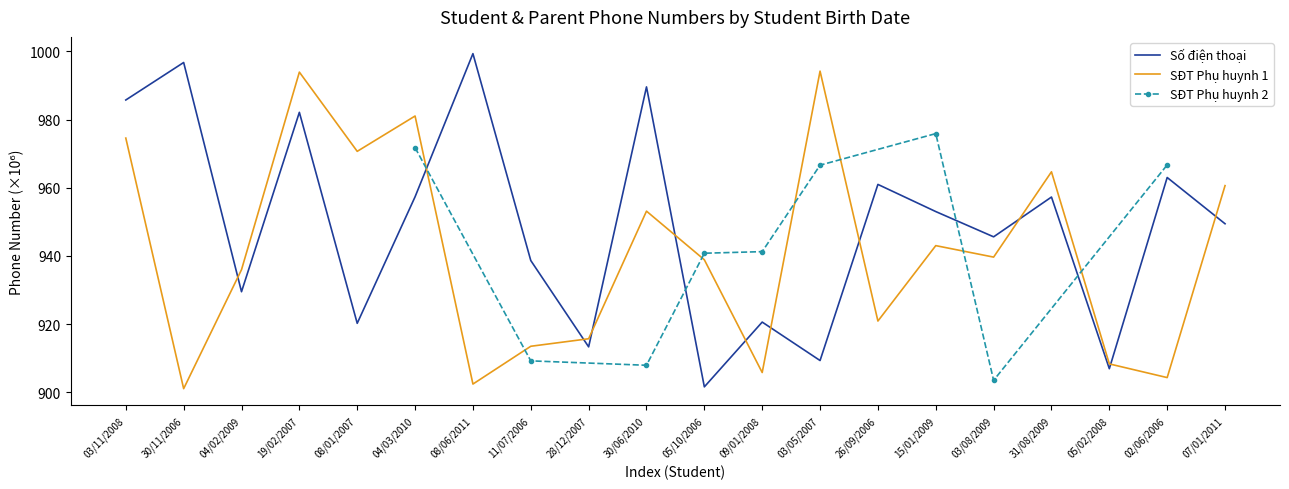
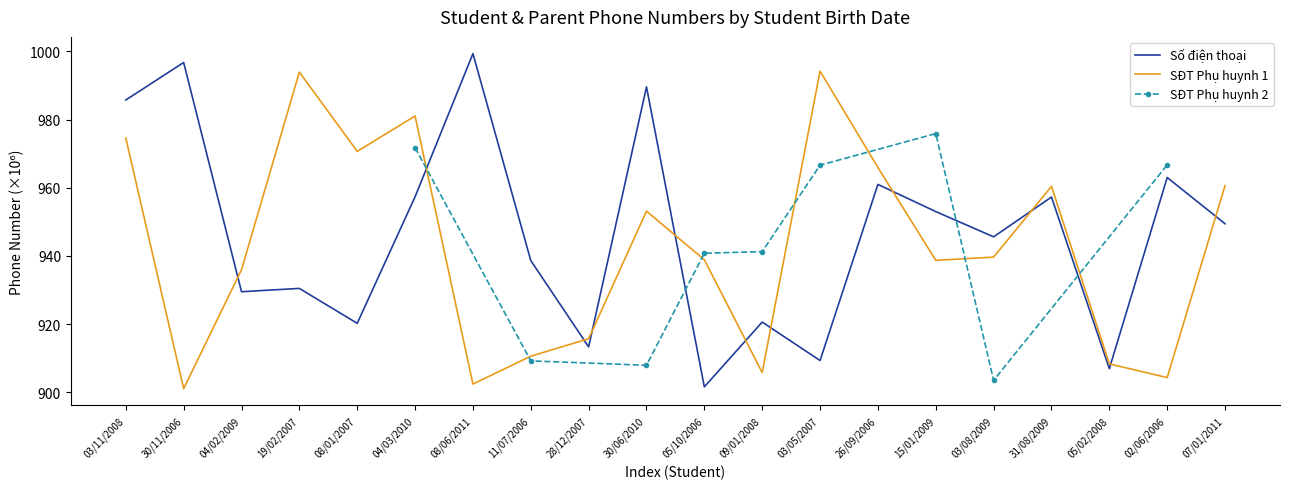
  {
    "Số điện thoại": {
      "03/11/2008": 986,
      "30/11/2006": 997,
      "04/02/2009": 930,
-     "19/02/2007": 982,
+     "19/02/2007": 930,
      "08/01/2007": 920,
      "04/03/2010": 957,
      "08/06/2011": 999,
      "11/07/2006": 939,
      "28/12/2007": 913,
      "30/06/2010": 990,
      "05/10/2006": 902,
      "09/01/2008": 921,
      "03/05/2007": 909,
      "26/09/2006": 961,
      "15/01/2009": 953,
      "03/08/2009": 946,
      "31/08/2009": 957,
      "05/02/2008": 907,
      "02/06/2006": 963,
      "07/01/2011": 949
    },
    "SĐT Phụ huynh 1": {
      "03/11/2008": 975,
      "30/11/2006": 901,
      "04/02/2009": 936,
      "19/02/2007": 994,
      "08/01/2007": 971,
      "04/03/2010": 981,
      "08/06/2011": 902,
-     "11/07/2006": 914,
+     "11/07/2006": 911,
      "28/12/2007": 916,
      "30/06/2010": 953,
      "05/10/2006": 939,
      "09/01/2008": 906,
      "03/05/2007": 994,
-     "26/09/2006": 921,
-     "15/01/2009": 943,
+     "26/09/2006": 966,
+     "15/01/2009": 939,
      "03/08/2009": 940,
-     "31/08/2009": 965,
+     "31/08/2009": 960,
      "05/02/2008": 908,
      "02/06/2006": 904,
      "07/01/2011": 961
    },
    "SĐT Phụ huynh 2": {
      "04/03/2010": 972,
      "11/07/2006": 909,
      "30/06/2010": 908,
      "05/10/2006": 941,
      "09/01/2008": 941,
      "03/05/2007": 967,
      "15/01/2009": 976,
      "03/08/2009": 904,
      "02/06/2006": 967
    }
  }
